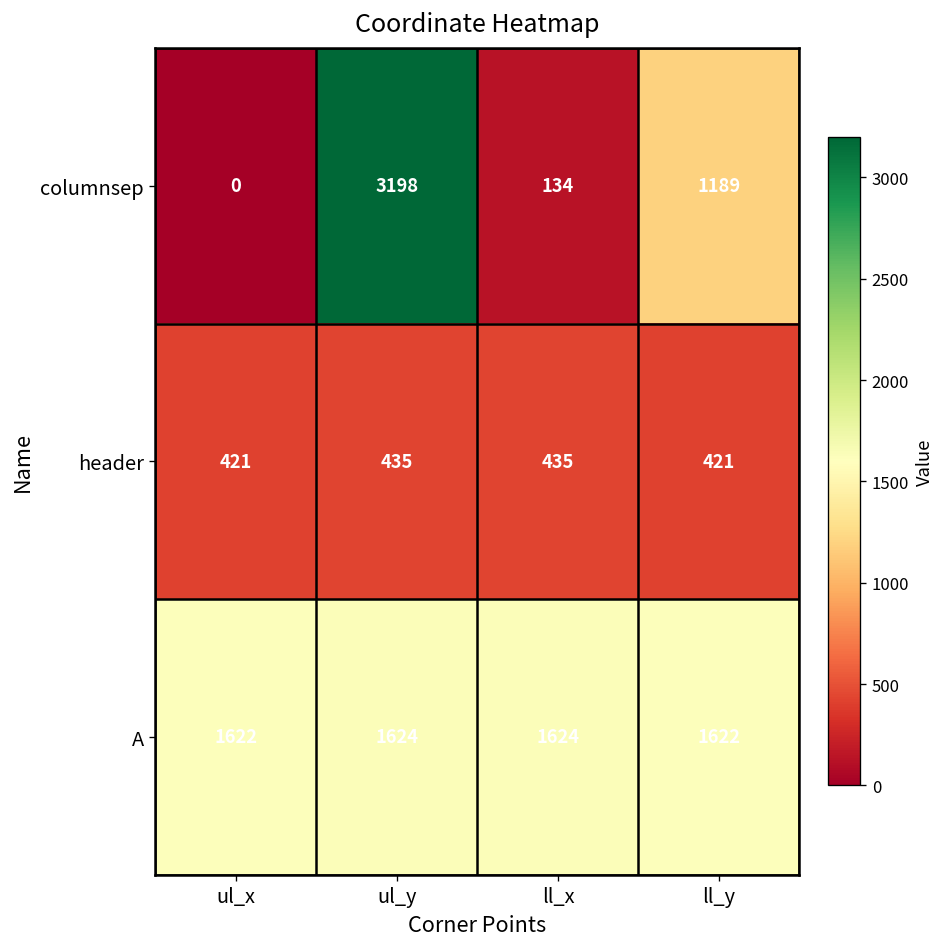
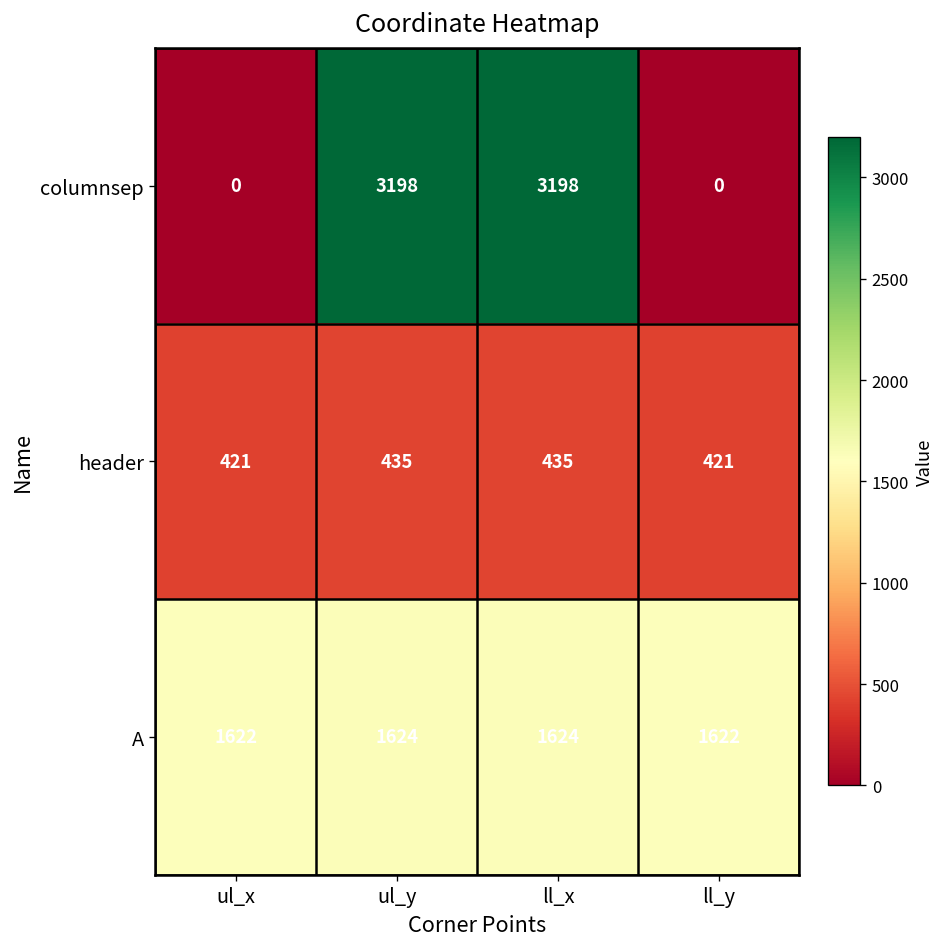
  {
    "columnsep": {
      "ul_x": 0,
      "ul_y": 3198,
-     "ll_x": 134,
-     "ll_y": 1189
+     "ll_x": 3198,
+     "ll_y": 0
    },
    "header": {
      "ul_x": 421,
      "ul_y": 435,
      "ll_x": 435,
      "ll_y": 421
    },
    "A": {
      "ul_x": 1622,
      "ul_y": 1624,
      "ll_x": 1624,
      "ll_y": 1622
    }
  }
